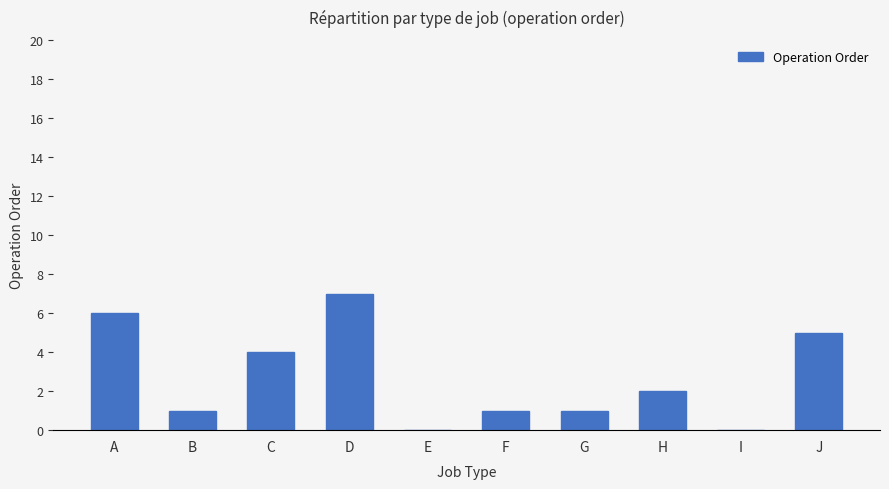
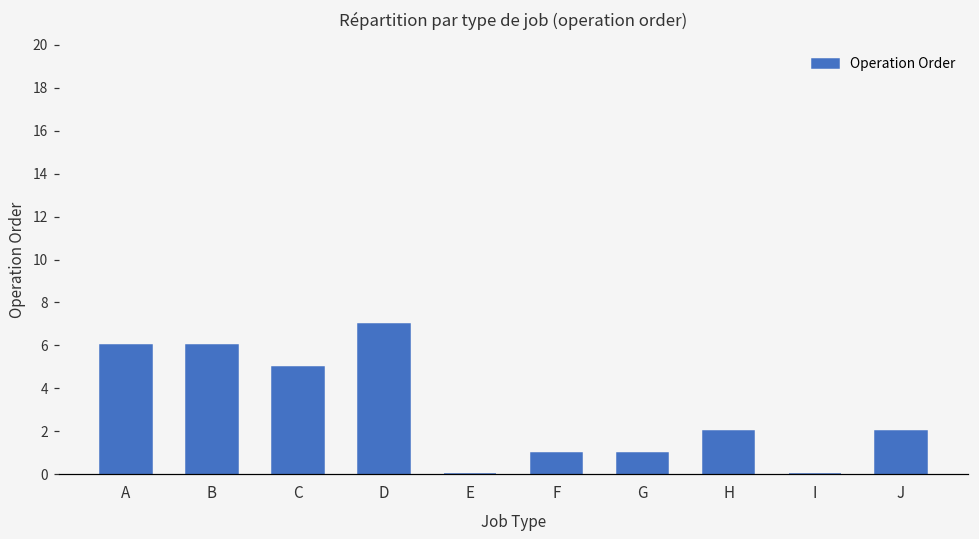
  {
    "A": 6,
-   "B": 1,
-   "C": 4,
+   "B": 6,
+   "C": 5,
    "D": 7,
    "E": 0,
    "F": 1,
    "G": 1,
    "H": 2,
    "I": 0,
-   "J": 5
+   "J": 2
  }
